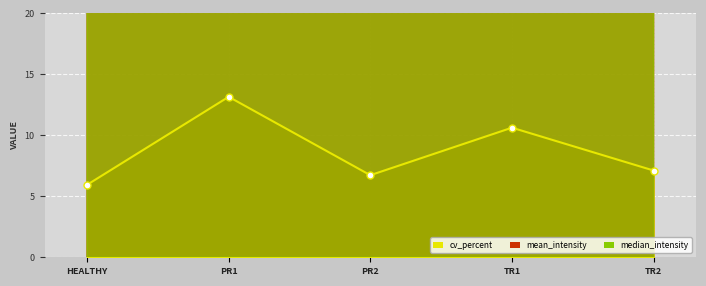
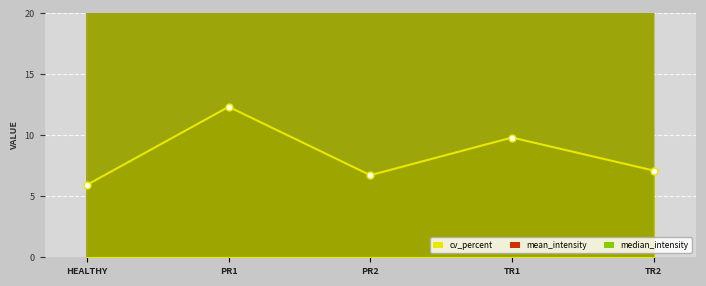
  {
    "cv_percent": {
      "HEALTHY": 5.9,
-     "PR1": 13.2,
+     "PR1": 12.3,
      "PR2": 6.7,
-     "TR1": 10.6,
+     "TR1": 9.8,
      "TR2": 7.1
    }
  }
